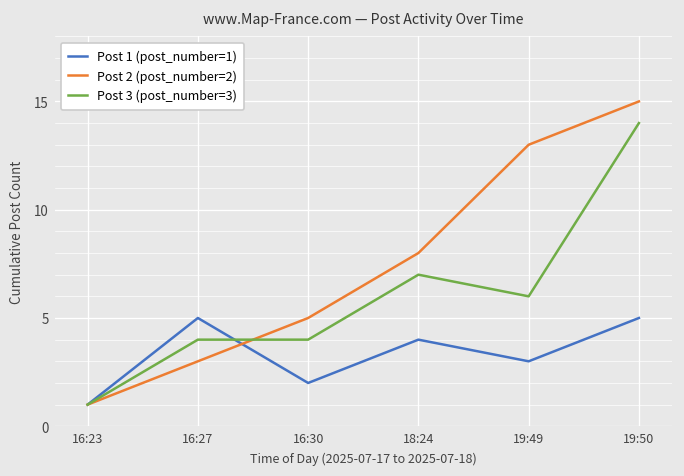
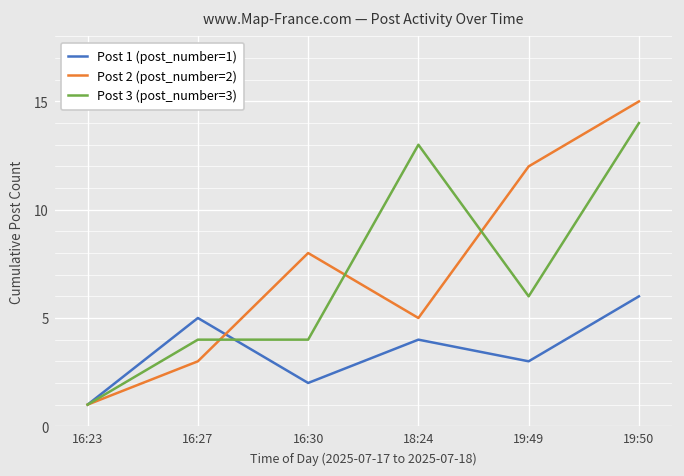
  {
    "Post 1 (post_number=1)": {
      "16:27": 5,
      "16:30": 2,
      "18:24": 4,
      "19:49": 3,
-     "19:50": 5
+     "19:50": 6
    },
    "Post 2 (post_number=2)": {
      "16:27": 3,
-     "16:30": 5,
-     "18:24": 8,
-     "19:49": 13,
+     "16:30": 8,
+     "18:24": 5,
+     "19:49": 12,
      "19:50": 15
    },
    "Post 3 (post_number=3)": {
      "16:27": 4,
      "16:30": 4,
-     "18:24": 7,
+     "18:24": 13,
      "19:49": 6,
      "19:50": 14
    }
  }
